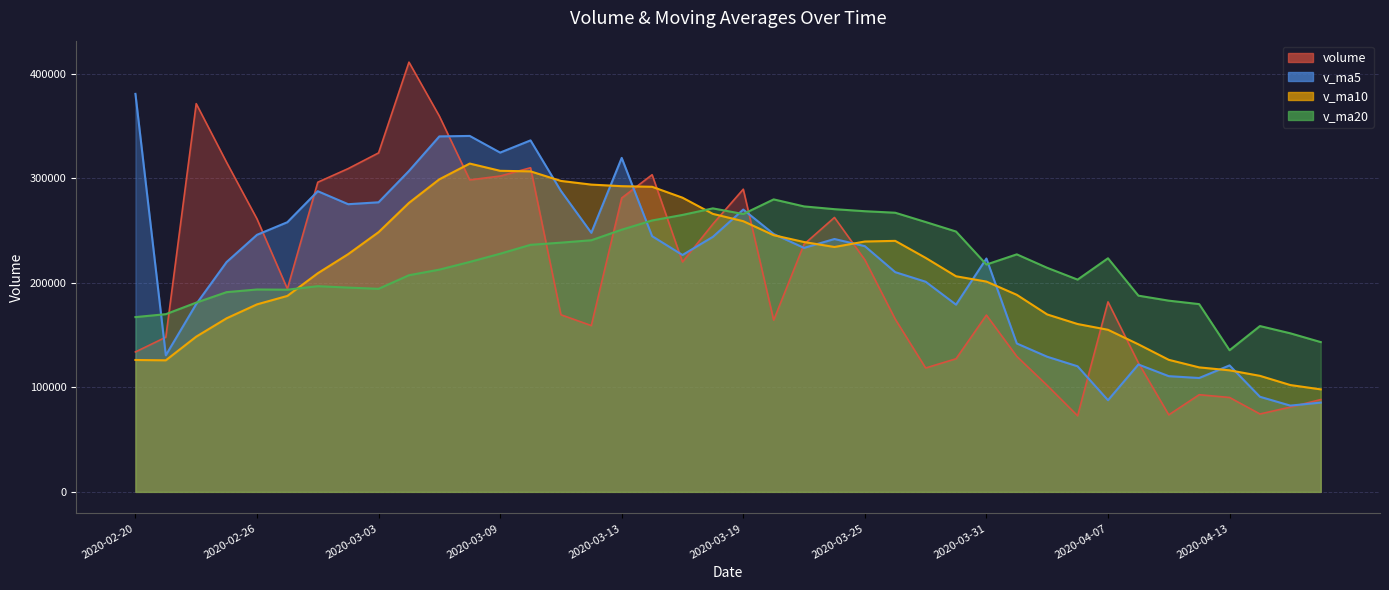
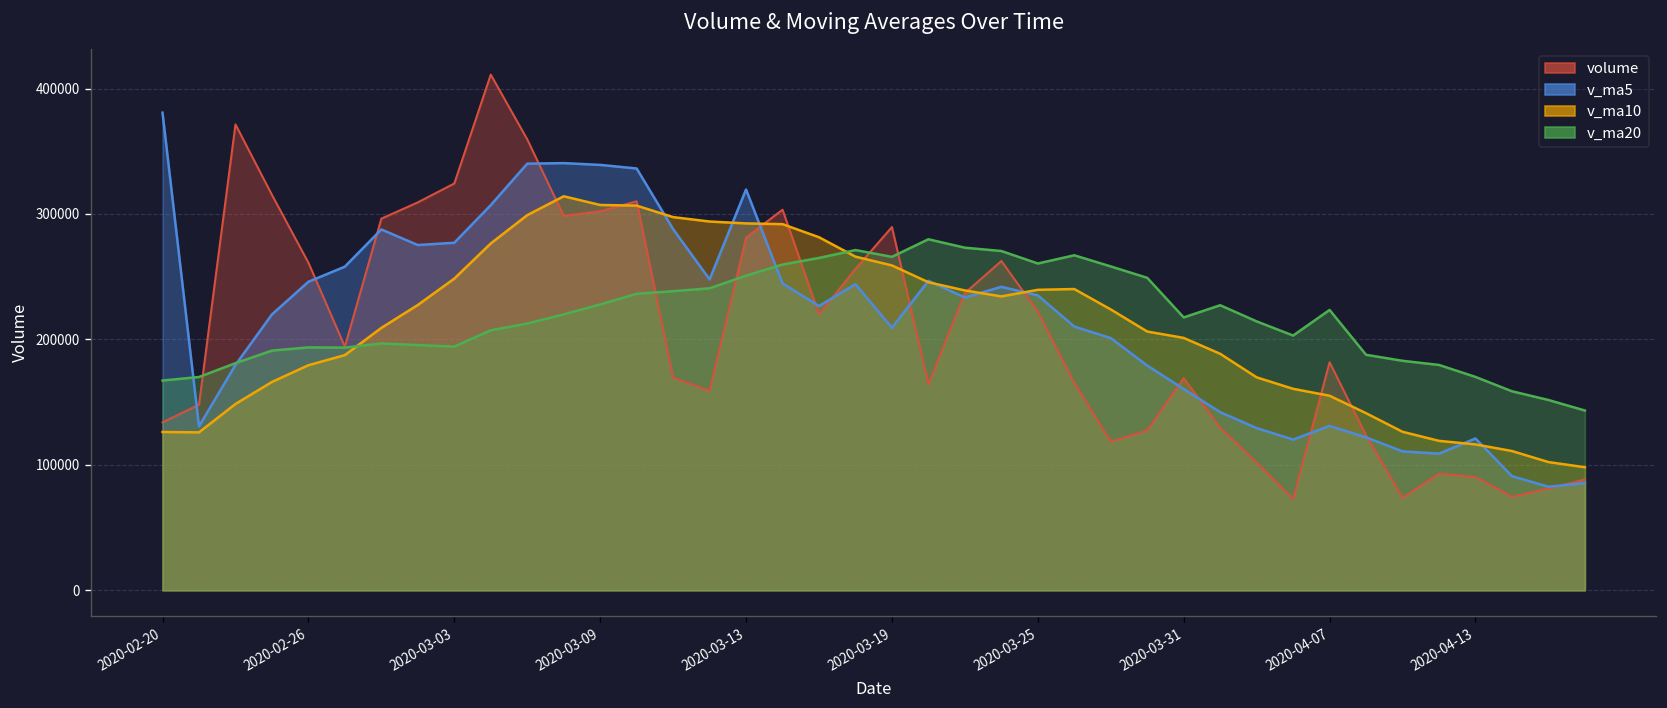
  {
    "v_ma5": {
      "2020-02-20": 381000,
      "2020-02-26": 246000,
      "2020-03-03": 277000,
-     "2020-03-09": 325000,
+     "2020-03-09": 339000,
      "2020-03-13": 320000,
-     "2020-03-19": 270000,
+     "2020-03-19": 209000,
      "2020-03-25": 235000,
-     "2020-03-31": 223000,
-     "2020-04-07": 88000,
+     "2020-03-31": 160000,
+     "2020-04-07": 131000,
      "2020-04-13": 121000
    },
    "v_ma20": {
      "2020-02-20": 167000,
      "2020-02-26": 194000,
      "2020-03-03": 194000,
      "2020-03-09": 228000,
      "2020-03-13": 251000,
      "2020-03-19": 266000,
-     "2020-03-25": 269000,
+     "2020-03-25": 261000,
      "2020-03-31": 218000,
      "2020-04-07": 224000,
-     "2020-04-13": 136000
+     "2020-04-13": 170000
    }
  }
